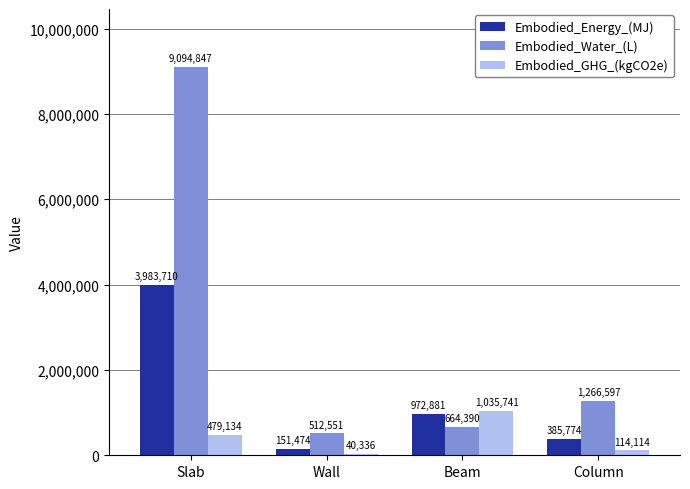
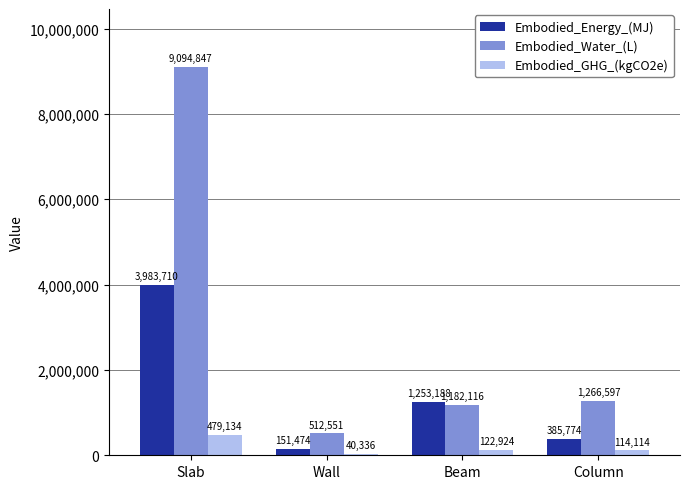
  {
    "Embodied_Energy_(MJ)": {
      "Slab": "3,983,710",
      "Wall": "151,474",
-     "Beam": "972,881",
+     "Beam": "1,253,188",
      "Column": "385,774"
    },
    "Embodied_Water_(L)": {
      "Slab": "9,094,847",
      "Wall": "512,551",
-     "Beam": "664,390",
+     "Beam": "1,182,116",
      "Column": "1,266,597"
    },
    "Embodied_GHG_(kgCO2e)": {
      "Slab": "479,134",
      "Wall": "40,336",
-     "Beam": "1,035,741",
+     "Beam": "122,924",
      "Column": "114,114"
    }
  }
